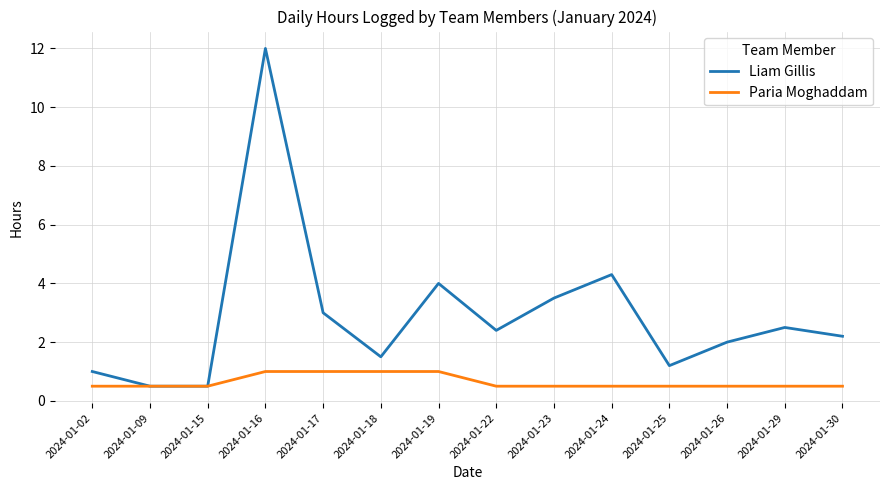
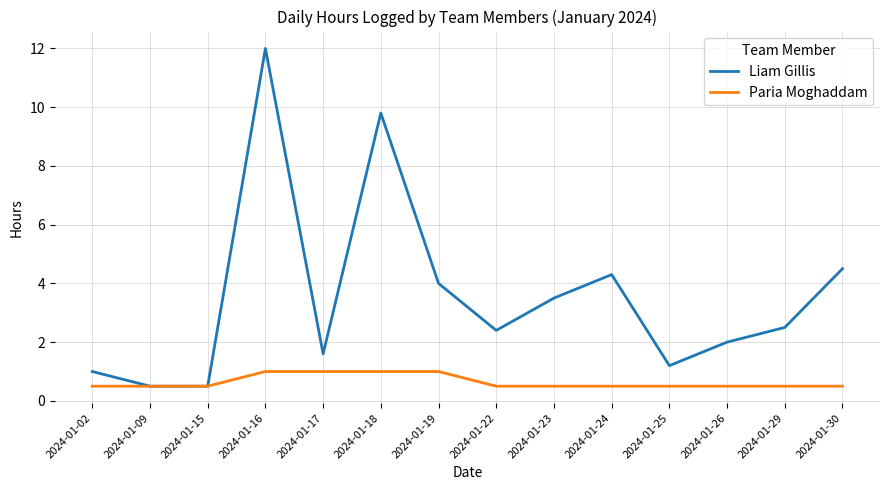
  {
    "Liam Gillis": {
      "2024-01-02": 1.0,
      "2024-01-16": 12.0,
-     "2024-01-17": 3.0,
-     "2024-01-18": 1.5,
+     "2024-01-17": 1.6,
+     "2024-01-18": 9.8,
      "2024-01-19": 4.0,
      "2024-01-22": 2.4,
      "2024-01-23": 3.5,
      "2024-01-24": 4.3,
      "2024-01-25": 1.2,
      "2024-01-26": 2.0,
      "2024-01-29": 2.5,
-     "2024-01-30": 2.2
+     "2024-01-30": 4.5
    },
    "Paria Moghaddam": {
      "2024-01-02": 0.5,
      "2024-01-16": 1.0,
      "2024-01-17": 1.0,
      "2024-01-18": 1.0,
      "2024-01-19": 1.0,
      "2024-01-22": 0.5,
      "2024-01-23": 0.5,
      "2024-01-24": 0.5,
      "2024-01-25": 0.5,
      "2024-01-26": 0.5,
      "2024-01-29": 0.5,
      "2024-01-30": 0.5
    }
  }
